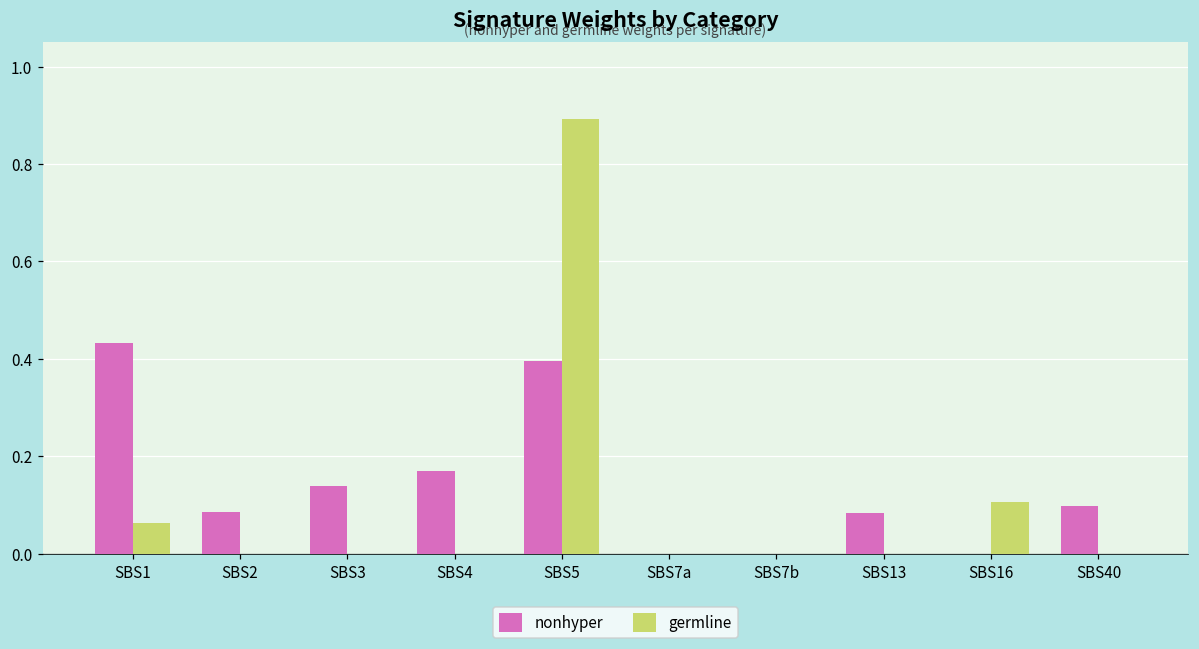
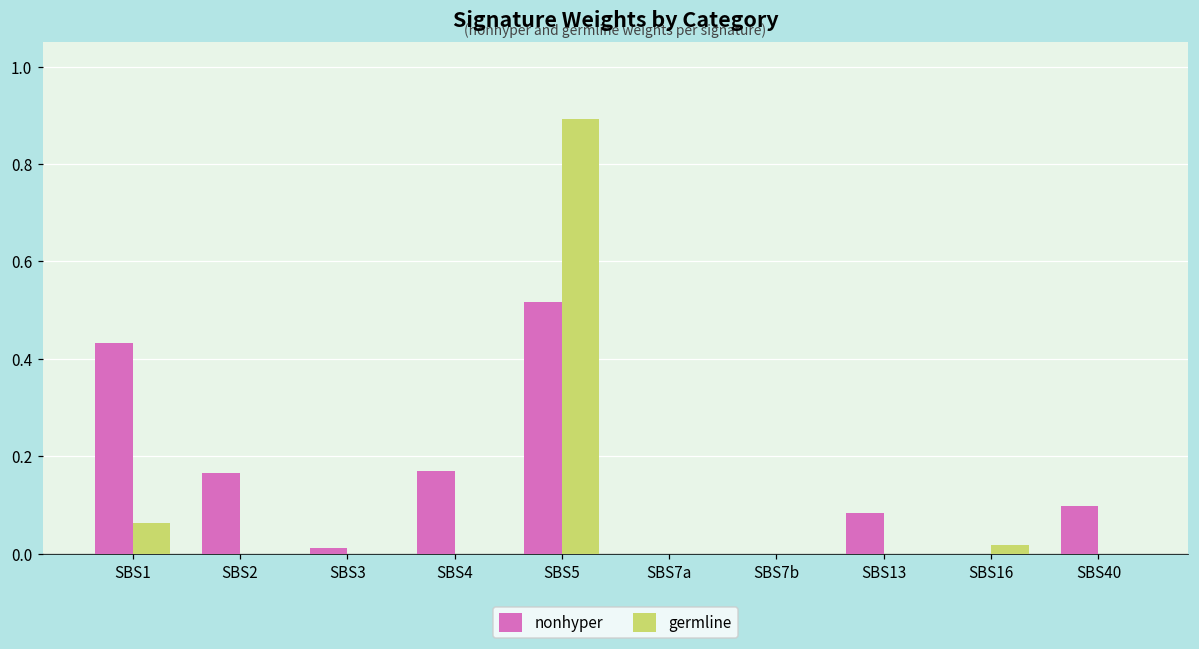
  {
    "nonhyper": {
      "SBS1": 0.43,
-     "SBS2": 0.09,
-     "SBS3": 0.14,
+     "SBS2": 0.17,
+     "SBS3": 0.01,
      "SBS4": 0.17,
-     "SBS5": 0.39,
+     "SBS5": 0.52,
      "SBS7a": 0.00,
      "SBS7b": 0.00,
      "SBS13": 0.08,
      "SBS16": 0.00,
      "SBS40": 0.10
    },
    "germline": {
      "SBS1": 0.06,
      "SBS2": 0.00,
      "SBS3": 0.00,
      "SBS4": 0.00,
      "SBS5": 0.89,
      "SBS7a": 0.00,
      "SBS7b": 0.00,
      "SBS13": 0.00,
-     "SBS16": 0.10,
+     "SBS16": 0.02,
      "SBS40": 0.00
    }
  }
